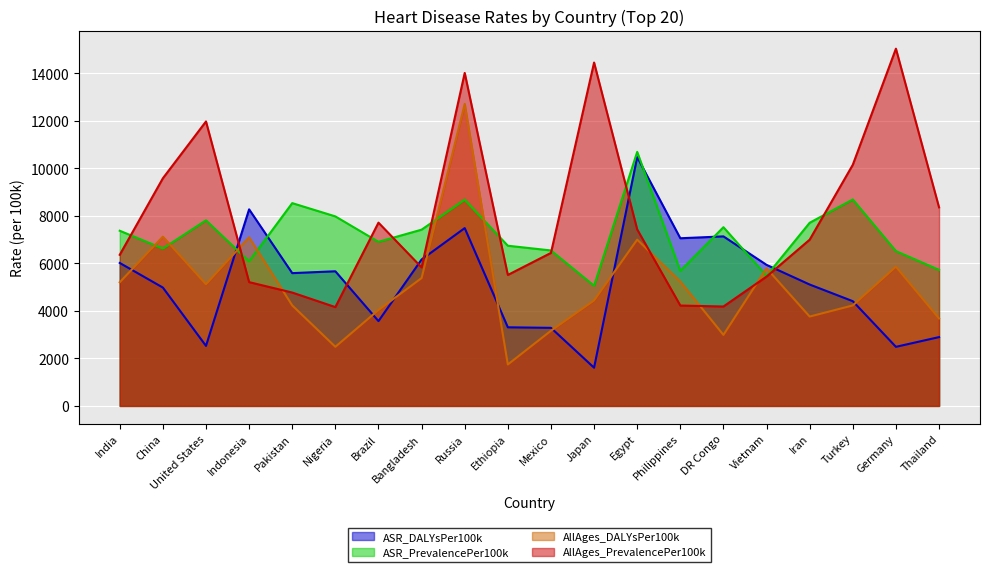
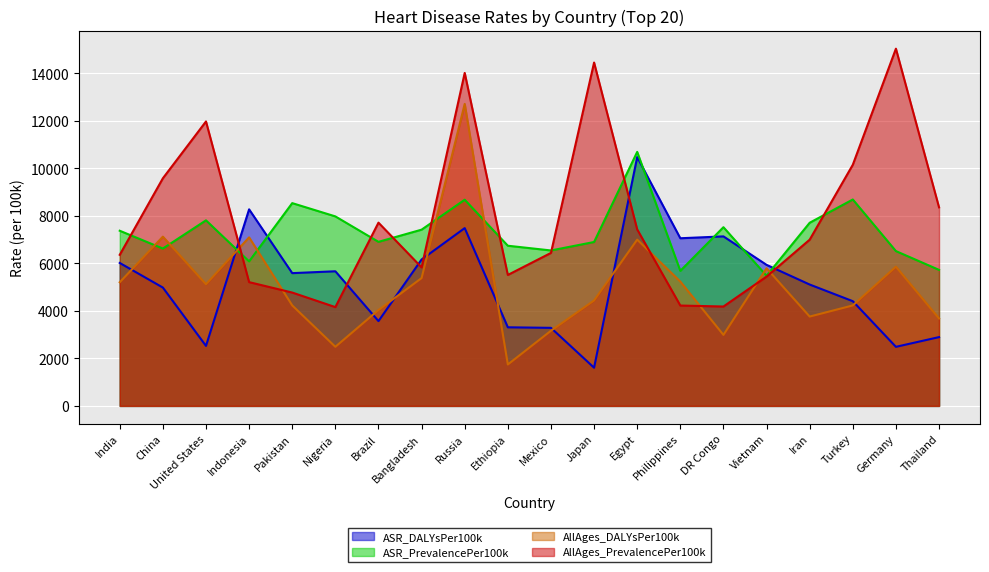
  {
    "ASR_DALYsPer100k": {
      "India": 6000,
      "China": 5000,
      "United States": 2500,
      "Indonesia": 8300,
      "Pakistan": 5600,
      "Nigeria": 5700,
      "Brazil": 3600,
      "Bangladesh": 6200,
      "Russia": 7500,
      "Ethiopia": 3300,
      "Mexico": 3300,
      "Japan": 1600,
      "Egypt": 10500,
      "Philippines": 7100,
      "DR Congo": 7100,
      "Vietnam": 5900,
      "Iran": 5100,
      "Turkey": 4400,
      "Germany": 2500,
      "Thailand": 2900
    },
    "ASR_PrevalencePer100k": {
      "India": 7400,
      "China": 6600,
      "United States": 7800,
      "Indonesia": 6100,
      "Pakistan": 8500,
      "Nigeria": 8000,
      "Brazil": 6900,
      "Bangladesh": 7400,
      "Russia": 8700,
      "Ethiopia": 6700,
-     "Japan": 5100,
+     "Japan": 6900,
      "Egypt": 10700,
      "Philippines": 5700,
      "DR Congo": 7500,
      "Iran": 7700,
      "Turkey": 8700,
      "Germany": 6500,
      "Thailand": 5700
    },
    "AllAges_DALYsPer100k": {
      "India": 5200,
      "China": 7100,
      "United States": 5100,
      "Indonesia": 7100,
      "Pakistan": 4200,
      "Nigeria": 2500,
      "Brazil": 4000,
      "Bangladesh": 5400,
      "Russia": 12700,
      "Ethiopia": 1700,
      "Mexico": 3200,
      "Japan": 4400,
      "Egypt": 7000,
      "Philippines": 5200,
      "DR Congo": 3000,
      "Vietnam": 5800,
      "Iran": 3800,
      "Turkey": 4200,
      "Germany": 5900,
      "Thailand": 3700
    },
    "AllAges_PrevalencePer100k": {
      "India": 6400,
      "China": 9600,
      "United States": 12000,
      "Indonesia": 5200,
      "Pakistan": 4800,
      "Nigeria": 4200,
      "Brazil": 7700,
      "Bangladesh": 5800,
      "Russia": 14000,
      "Ethiopia": 5500,
      "Japan": 14500,
      "Egypt": 7400,
      "Philippines": 4200,
      "DR Congo": 4200,
      "Iran": 7000,
      "Turkey": 10100,
      "Germany": 15000,
      "Thailand": 8400
    }
  }
